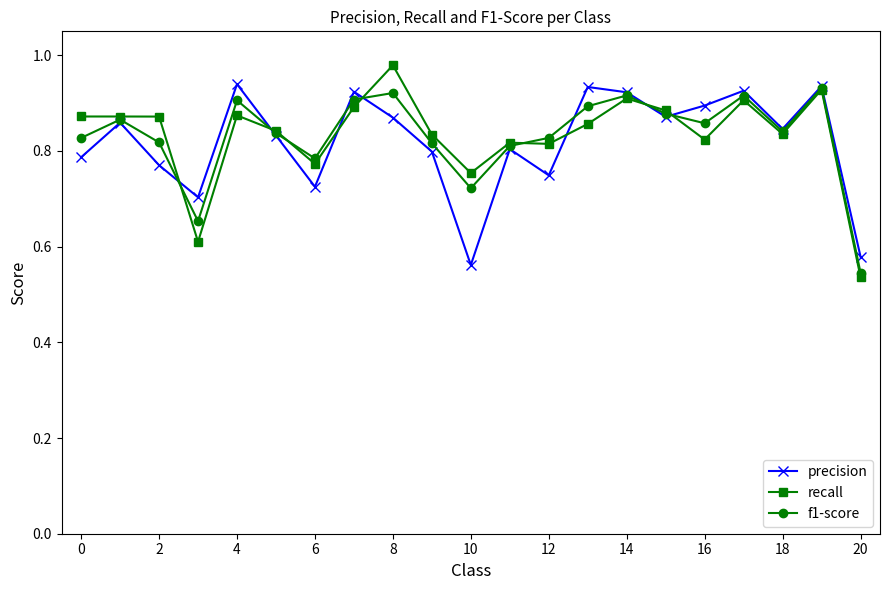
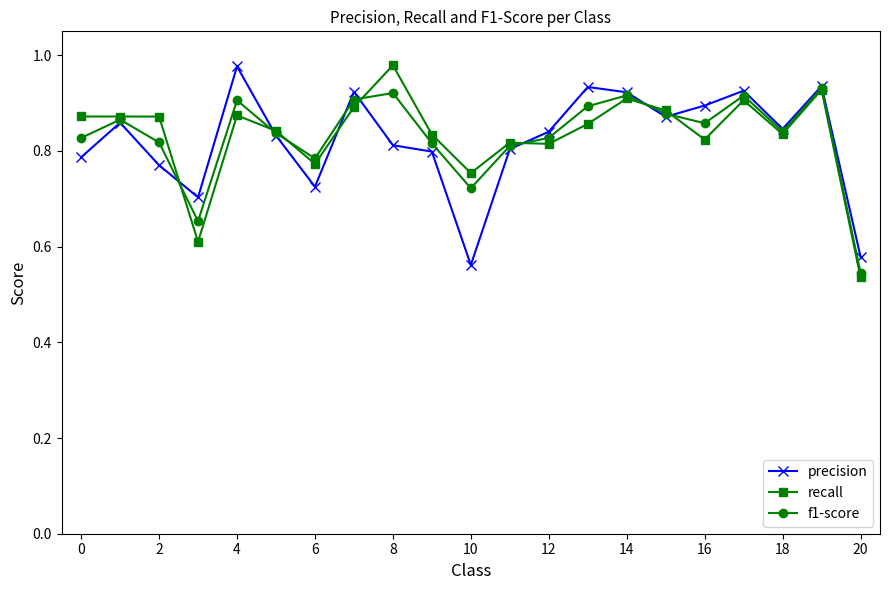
  {
    "precision": {
      "0": 0.79,
      "2": 0.77,
-     "4": 0.94,
+     "4": 0.98,
      "6": 0.73,
-     "8": 0.87,
+     "8": 0.81,
      "10": 0.56,
-     "12": 0.75,
+     "12": 0.84,
      "14": 0.92,
      "16": 0.89,
      "18": 0.85,
      "20": 0.58
    }
  }
